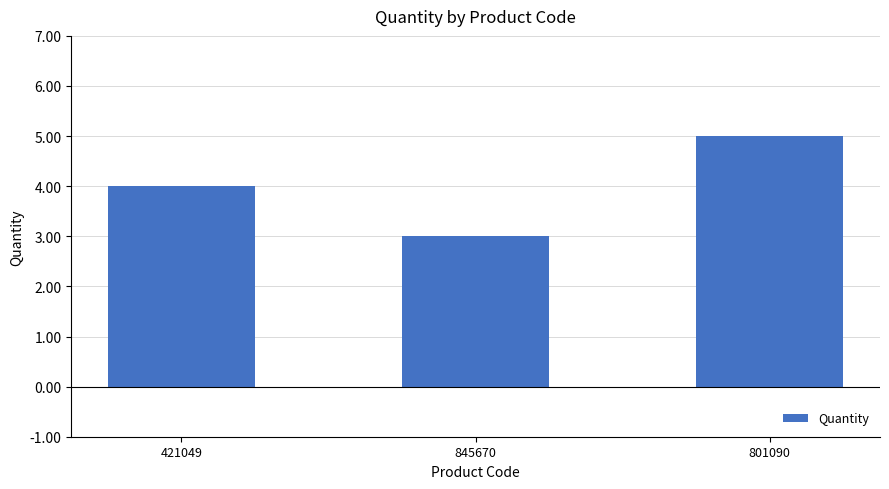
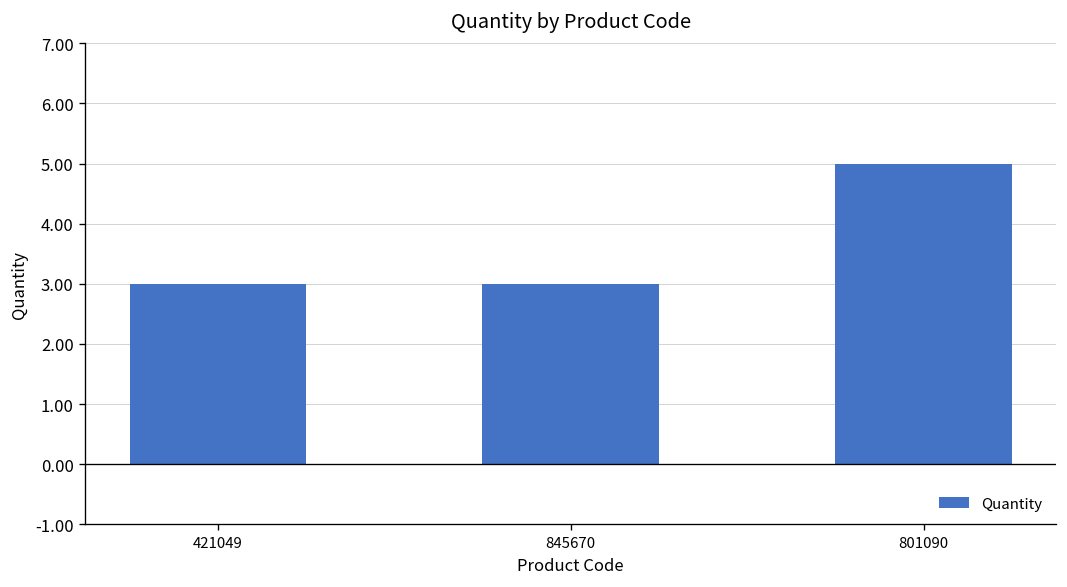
  {
-   "421049": 4,
+   "421049": 3,
    "845670": 3,
    "801090": 5
  }
